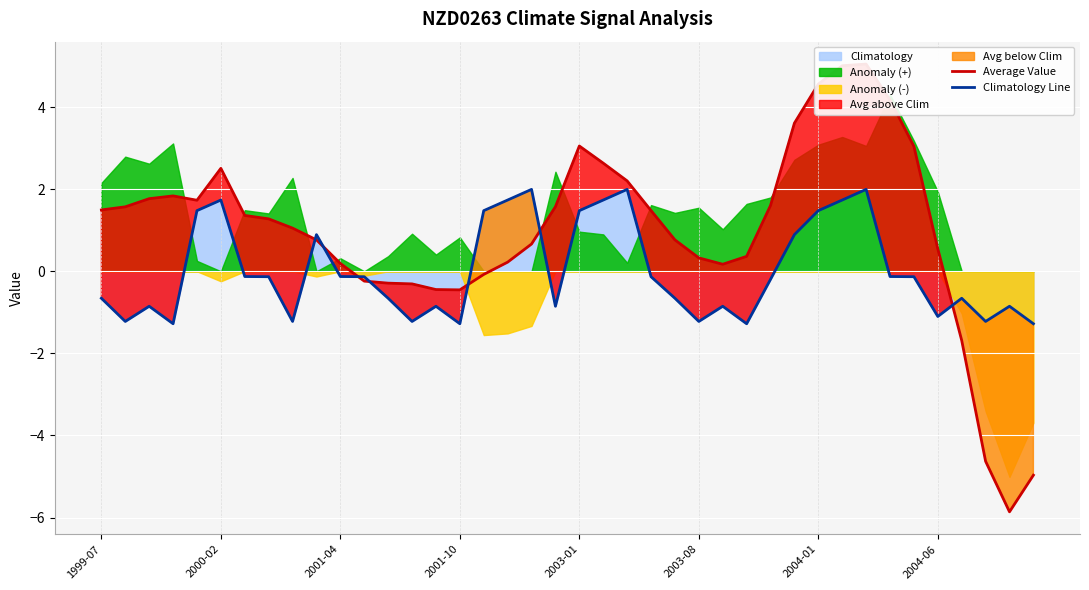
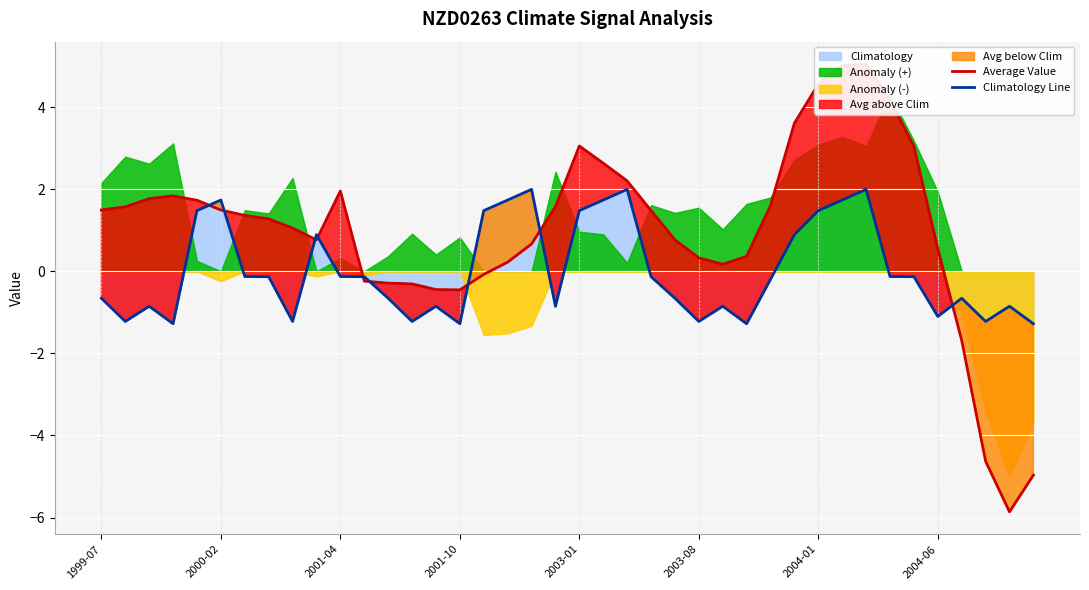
  {
    "Average Value": {
      "1999-07": 1.5,
-     "2000-02": 2.5,
-     "2001-04": 0.2,
+     "2000-02": 1.5,
+     "2001-04": 2.0,
      "2001-10": -0.5,
      "2003-01": 3.1,
      "2003-08": 0.3,
      "2004-06": 0.5
    },
    "Climatology Line": {
      "1999-07": -0.7,
      "2001-04": -0.1,
      "2001-10": -1.3,
      "2003-08": -1.2,
      "2004-06": -1.1
    },
    "Anomaly (+)": {
      "1999-07": 2.2,
      "2001-04": 0.3,
      "2001-10": 0.8,
      "2003-01": 1.0,
      "2003-08": 1.5,
      "2004-01": 3.1,
      "2004-06": 1.9
    },
    "Anomaly (-)": {
      "2003-01": 0.0,
      "2004-01": 0.0
    }
  }
